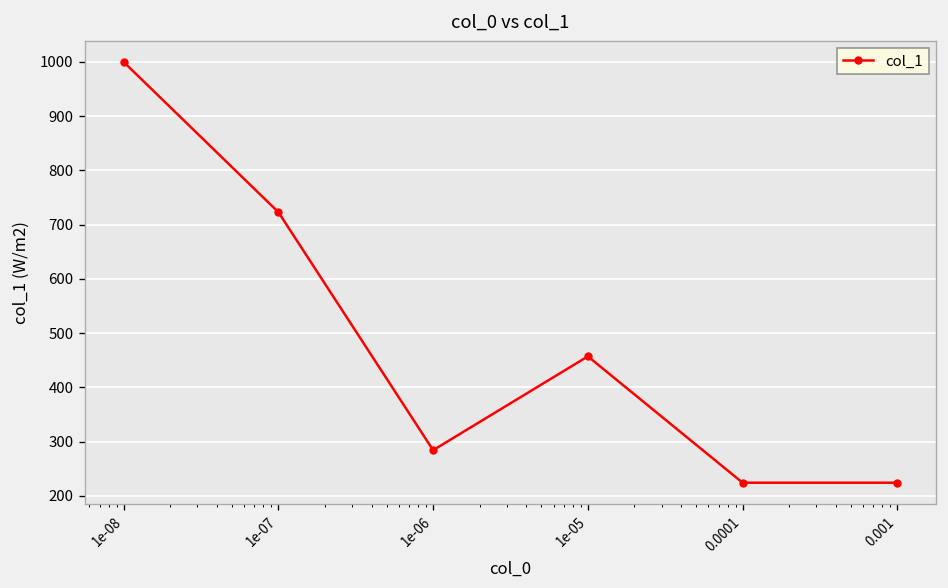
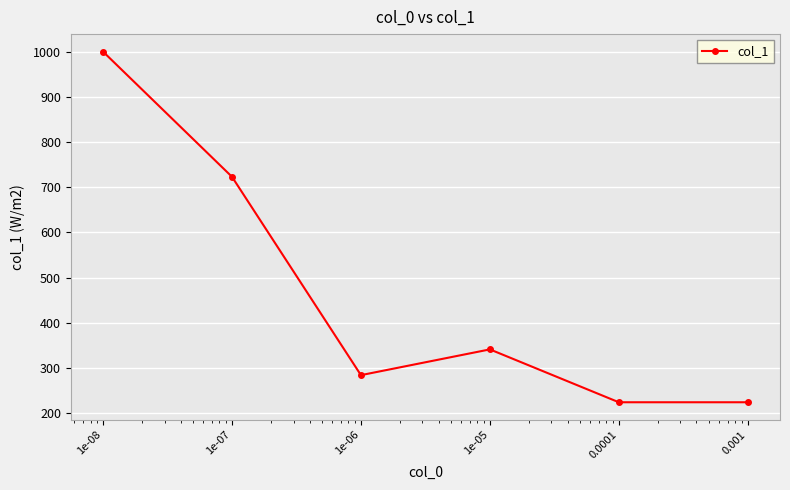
  {
    "1e-08": 1000,
    "1e-07": 720,
    "1e-06": 280,
-   "1e-05": 460,
+   "1e-05": 340,
    "0.0001": 220,
    "0.001": 220
  }
